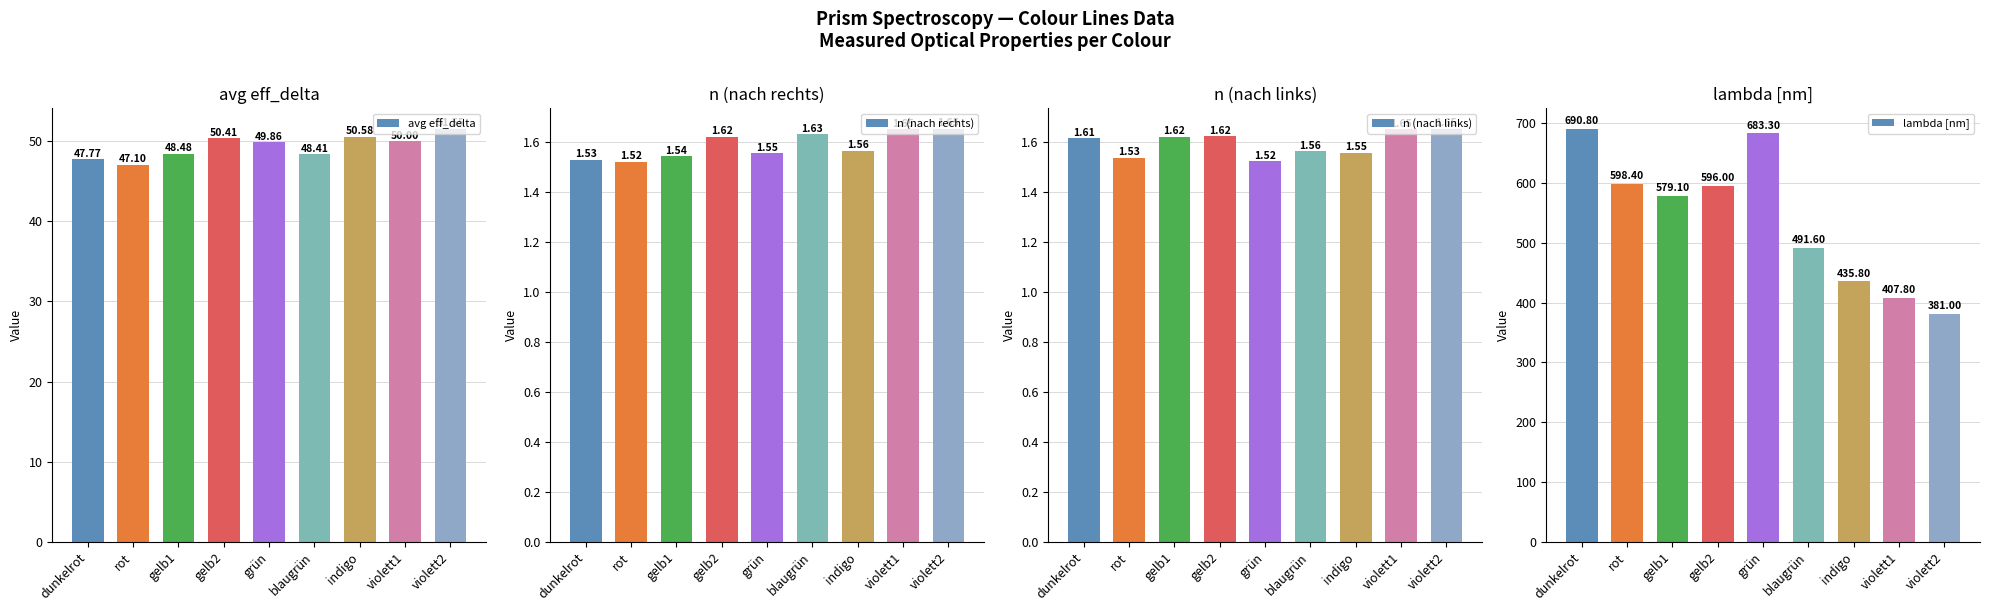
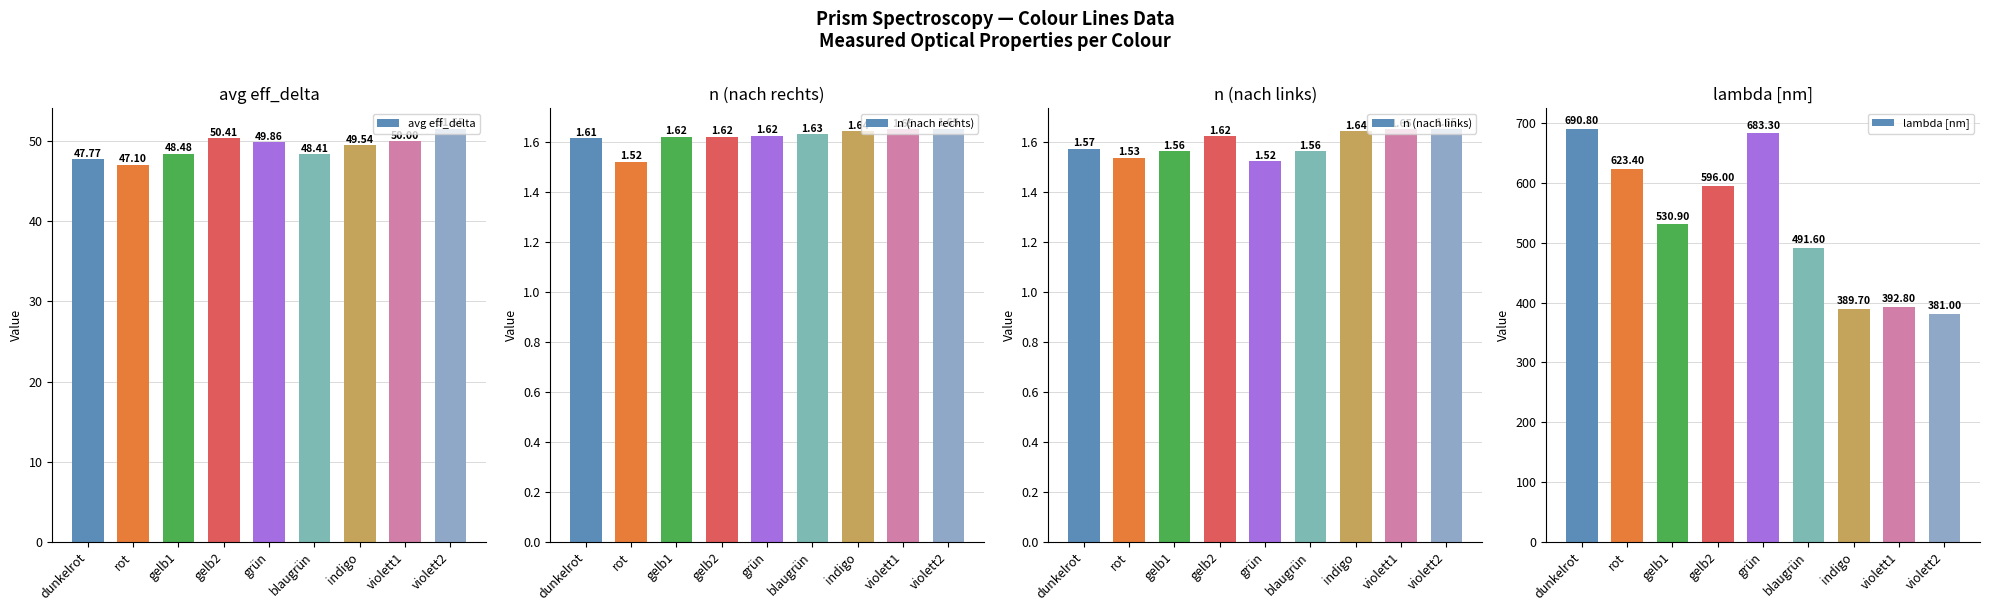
  {
    "avg eff_delta": {
      "dunkelrot": 47.77,
      "rot": 47.10,
      "gelb1": 48.48,
      "gelb2": 50.41,
      "grün": 49.86,
      "blaugrün": 48.41,
-     "indigo": 50.58
+     "indigo": 49.54
    },
    "n (nach rechts)": {
-     "dunkelrot": 1.53,
+     "dunkelrot": 1.61,
      "rot": 1.52,
-     "gelb1": 1.54,
+     "gelb1": 1.62,
      "gelb2": 1.62,
-     "grün": 1.55,
+     "grün": 1.62,
      "blaugrün": 1.63,
-     "indigo": 1.56
+     "indigo": 1.64
    },
    "n (nach links)": {
-     "dunkelrot": 1.61,
+     "dunkelrot": 1.57,
      "rot": 1.53,
-     "gelb1": 1.62,
+     "gelb1": 1.56,
      "gelb2": 1.62,
      "grün": 1.52,
      "blaugrün": 1.56,
-     "indigo": 1.55
+     "indigo": 1.64
    },
    "lambda [nm]": {
      "dunkelrot": 690.80,
-     "rot": 598.40,
-     "gelb1": 579.10,
+     "rot": 623.40,
+     "gelb1": 530.90,
      "gelb2": 596.00,
      "grün": 683.30,
      "blaugrün": 491.60,
-     "indigo": 435.80,
-     "violett1": 407.80,
+     "indigo": 389.70,
+     "violett1": 392.80,
      "violett2": 381.00
    }
  }
